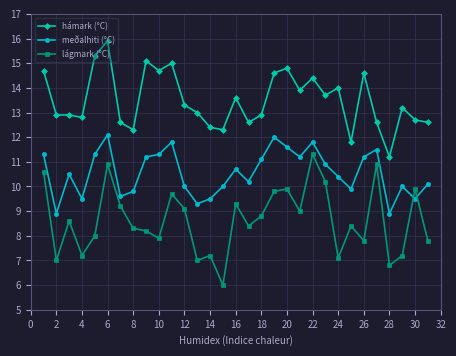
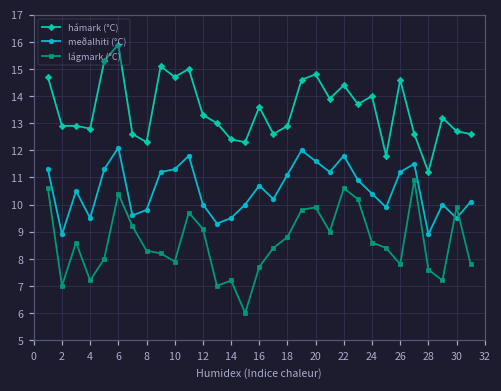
  {
    "lágmark (°C)": {
      "2": 7.0,
      "4": 7.2,
-     "6": 10.9,
+     "6": 10.4,
      "8": 8.3,
      "10": 7.9,
      "12": 9.1,
      "14": 7.2,
-     "16": 9.3,
+     "16": 7.7,
      "18": 8.8,
      "20": 9.9,
-     "22": 11.3,
-     "24": 7.1,
+     "22": 10.6,
+     "24": 8.6,
      "26": 7.8,
-     "28": 6.8,
+     "28": 7.6,
      "30": 9.9
    }
  }
